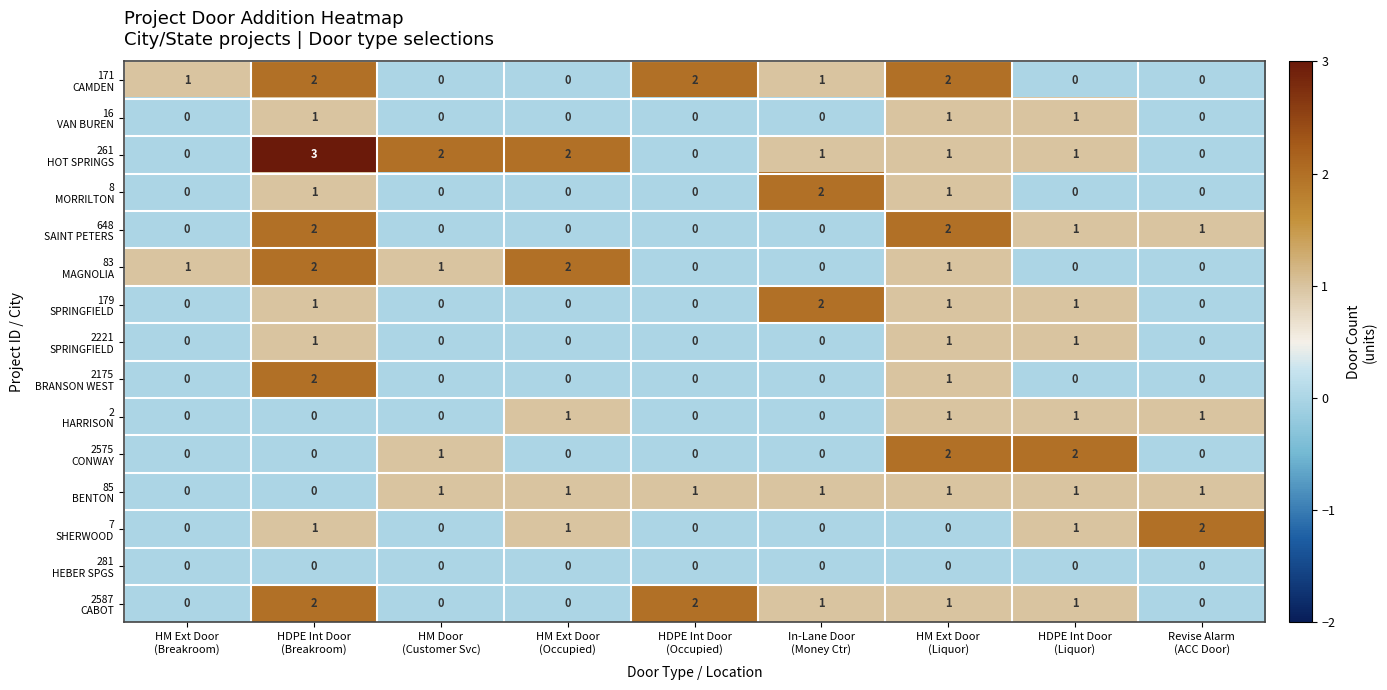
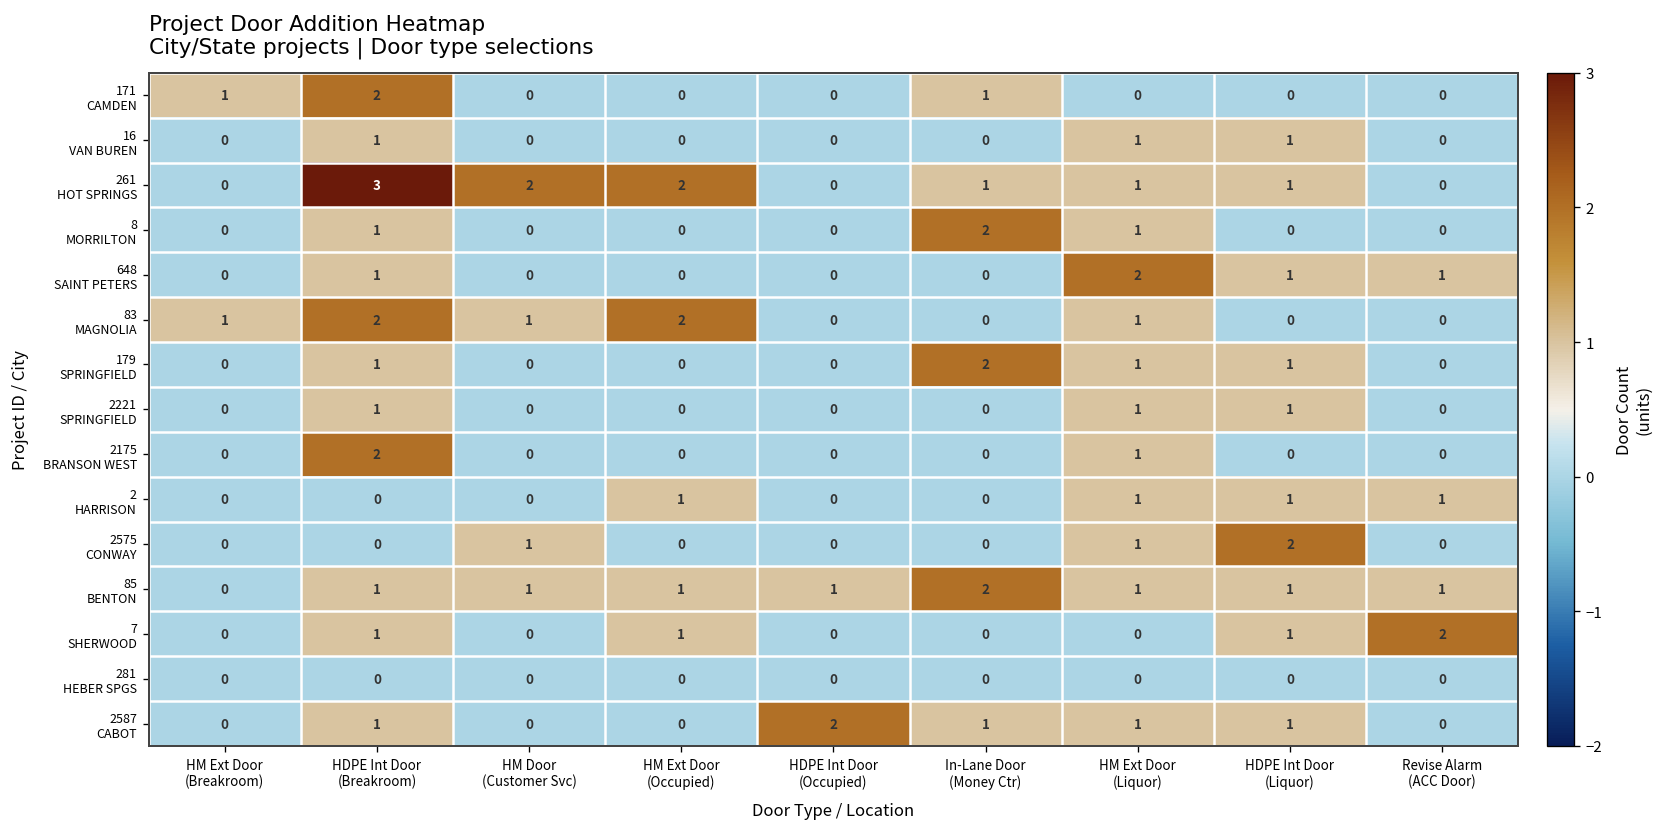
  {
    "171 CAMDEN": {
      "HM Ext Door (Breakroom)": 1,
      "HDPE Int Door (Breakroom)": 2,
      "HM Door (Customer Svc)": 0,
      "HM Ext Door (Occupied)": 0,
-     "HDPE Int Door (Occupied)": 2,
+     "HDPE Int Door (Occupied)": 0,
      "In-Lane Door (Money Ctr)": 1,
-     "HM Ext Door (Liquor)": 2,
+     "HM Ext Door (Liquor)": 0,
      "HDPE Int Door (Liquor)": 0,
      "Revise Alarm (ACC Door)": 0
    },
    "16 VAN BUREN": {
      "HM Ext Door (Breakroom)": 0,
      "HDPE Int Door (Breakroom)": 1,
      "HM Door (Customer Svc)": 0,
      "HM Ext Door (Occupied)": 0,
      "HDPE Int Door (Occupied)": 0,
      "In-Lane Door (Money Ctr)": 0,
      "HM Ext Door (Liquor)": 1,
      "HDPE Int Door (Liquor)": 1,
      "Revise Alarm (ACC Door)": 0
    },
    "261 HOT SPRINGS": {
      "HM Ext Door (Breakroom)": 0,
      "HDPE Int Door (Breakroom)": 3,
      "HM Door (Customer Svc)": 2,
      "HM Ext Door (Occupied)": 2,
      "HDPE Int Door (Occupied)": 0,
      "In-Lane Door (Money Ctr)": 1,
      "HM Ext Door (Liquor)": 1,
      "HDPE Int Door (Liquor)": 1,
      "Revise Alarm (ACC Door)": 0
    },
    "8 MORRILTON": {
      "HM Ext Door (Breakroom)": 0,
      "HDPE Int Door (Breakroom)": 1,
      "HM Door (Customer Svc)": 0,
      "HM Ext Door (Occupied)": 0,
      "HDPE Int Door (Occupied)": 0,
      "In-Lane Door (Money Ctr)": 2,
      "HM Ext Door (Liquor)": 1,
      "HDPE Int Door (Liquor)": 0,
      "Revise Alarm (ACC Door)": 0
    },
    "648 SAINT PETERS": {
      "HM Ext Door (Breakroom)": 0,
-     "HDPE Int Door (Breakroom)": 2,
+     "HDPE Int Door (Breakroom)": 1,
      "HM Door (Customer Svc)": 0,
      "HM Ext Door (Occupied)": 0,
      "HDPE Int Door (Occupied)": 0,
      "In-Lane Door (Money Ctr)": 0,
      "HM Ext Door (Liquor)": 2,
      "HDPE Int Door (Liquor)": 1,
      "Revise Alarm (ACC Door)": 1
    },
    "83 MAGNOLIA": {
      "HM Ext Door (Breakroom)": 1,
      "HDPE Int Door (Breakroom)": 2,
      "HM Door (Customer Svc)": 1,
      "HM Ext Door (Occupied)": 2,
      "HDPE Int Door (Occupied)": 0,
      "In-Lane Door (Money Ctr)": 0,
      "HM Ext Door (Liquor)": 1,
      "HDPE Int Door (Liquor)": 0,
      "Revise Alarm (ACC Door)": 0
    },
    "179 SPRINGFIELD": {
      "HM Ext Door (Breakroom)": 0,
      "HDPE Int Door (Breakroom)": 1,
      "HM Door (Customer Svc)": 0,
      "HM Ext Door (Occupied)": 0,
      "HDPE Int Door (Occupied)": 0,
      "In-Lane Door (Money Ctr)": 2,
      "HM Ext Door (Liquor)": 1,
      "HDPE Int Door (Liquor)": 1,
      "Revise Alarm (ACC Door)": 0
    },
    "2221 SPRINGFIELD": {
      "HM Ext Door (Breakroom)": 0,
      "HDPE Int Door (Breakroom)": 1,
      "HM Door (Customer Svc)": 0,
      "HM Ext Door (Occupied)": 0,
      "HDPE Int Door (Occupied)": 0,
      "In-Lane Door (Money Ctr)": 0,
      "HM Ext Door (Liquor)": 1,
      "HDPE Int Door (Liquor)": 1,
      "Revise Alarm (ACC Door)": 0
    },
    "2175 BRANSON WEST": {
      "HM Ext Door (Breakroom)": 0,
      "HDPE Int Door (Breakroom)": 2,
      "HM Door (Customer Svc)": 0,
      "HM Ext Door (Occupied)": 0,
      "HDPE Int Door (Occupied)": 0,
      "In-Lane Door (Money Ctr)": 0,
      "HM Ext Door (Liquor)": 1,
      "HDPE Int Door (Liquor)": 0,
      "Revise Alarm (ACC Door)": 0
    },
    "2 HARRISON": {
      "HM Ext Door (Breakroom)": 0,
      "HDPE Int Door (Breakroom)": 0,
      "HM Door (Customer Svc)": 0,
      "HM Ext Door (Occupied)": 1,
      "HDPE Int Door (Occupied)": 0,
      "In-Lane Door (Money Ctr)": 0,
      "HM Ext Door (Liquor)": 1,
      "HDPE Int Door (Liquor)": 1,
      "Revise Alarm (ACC Door)": 1
    },
    "2575 CONWAY": {
      "HM Ext Door (Breakroom)": 0,
      "HDPE Int Door (Breakroom)": 0,
      "HM Door (Customer Svc)": 1,
      "HM Ext Door (Occupied)": 0,
      "HDPE Int Door (Occupied)": 0,
      "In-Lane Door (Money Ctr)": 0,
-     "HM Ext Door (Liquor)": 2,
+     "HM Ext Door (Liquor)": 1,
      "HDPE Int Door (Liquor)": 2,
      "Revise Alarm (ACC Door)": 0
    },
    "85 BENTON": {
      "HM Ext Door (Breakroom)": 0,
-     "HDPE Int Door (Breakroom)": 0,
+     "HDPE Int Door (Breakroom)": 1,
      "HM Door (Customer Svc)": 1,
      "HM Ext Door (Occupied)": 1,
      "HDPE Int Door (Occupied)": 1,
-     "In-Lane Door (Money Ctr)": 1,
+     "In-Lane Door (Money Ctr)": 2,
      "HM Ext Door (Liquor)": 1,
      "HDPE Int Door (Liquor)": 1,
      "Revise Alarm (ACC Door)": 1
    },
    "7 SHERWOOD": {
      "HM Ext Door (Breakroom)": 0,
      "HDPE Int Door (Breakroom)": 1,
      "HM Door (Customer Svc)": 0,
      "HM Ext Door (Occupied)": 1,
      "HDPE Int Door (Occupied)": 0,
      "In-Lane Door (Money Ctr)": 0,
      "HM Ext Door (Liquor)": 0,
      "HDPE Int Door (Liquor)": 1,
      "Revise Alarm (ACC Door)": 2
    },
    "281 HEBER SPGS": {
      "HM Ext Door (Breakroom)": 0,
      "HDPE Int Door (Breakroom)": 0,
      "HM Door (Customer Svc)": 0,
      "HM Ext Door (Occupied)": 0,
      "HDPE Int Door (Occupied)": 0,
      "In-Lane Door (Money Ctr)": 0,
      "HM Ext Door (Liquor)": 0,
      "HDPE Int Door (Liquor)": 0,
      "Revise Alarm (ACC Door)": 0
    },
    "2587 CABOT": {
      "HM Ext Door (Breakroom)": 0,
-     "HDPE Int Door (Breakroom)": 2,
+     "HDPE Int Door (Breakroom)": 1,
      "HM Door (Customer Svc)": 0,
      "HM Ext Door (Occupied)": 0,
      "HDPE Int Door (Occupied)": 2,
      "In-Lane Door (Money Ctr)": 1,
      "HM Ext Door (Liquor)": 1,
      "HDPE Int Door (Liquor)": 1,
      "Revise Alarm (ACC Door)": 0
    }
  }
